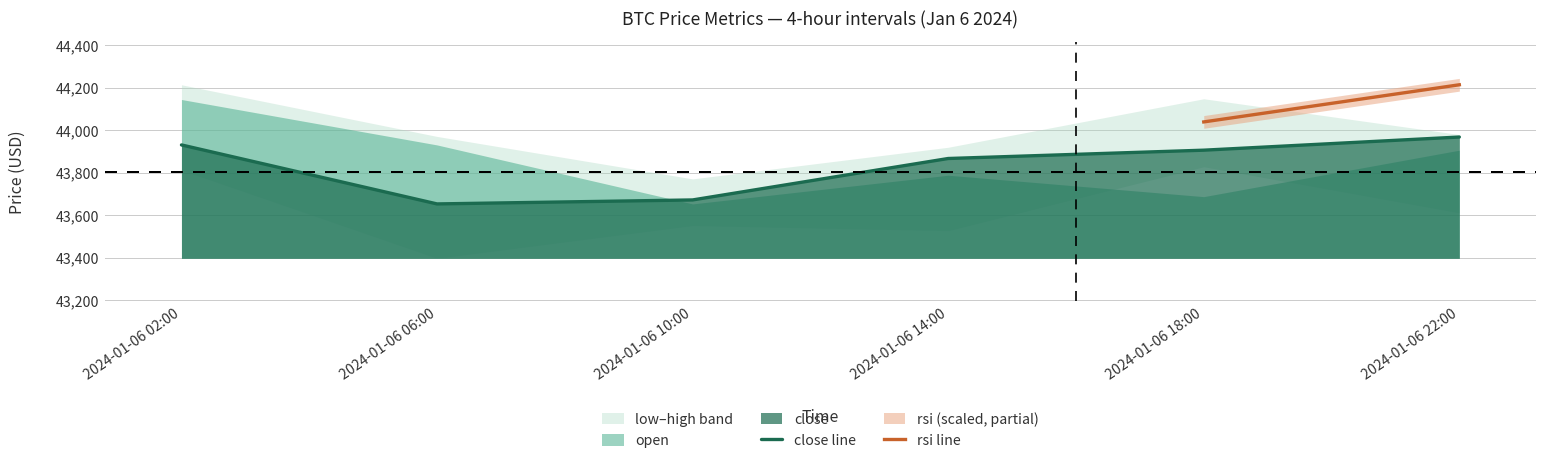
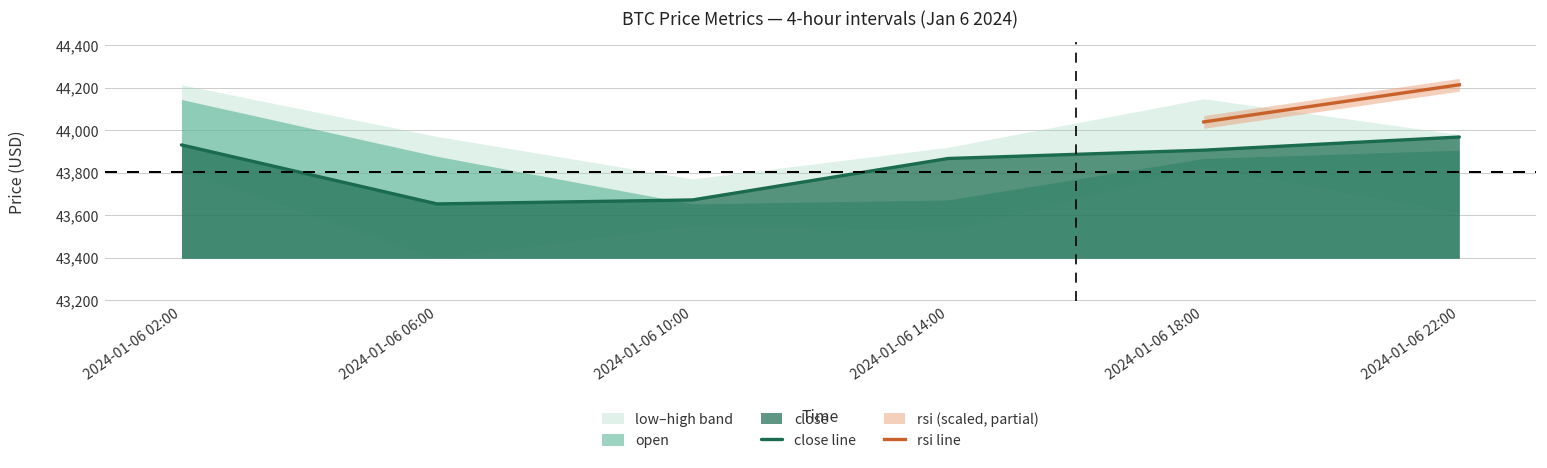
  {
    "open": {
      "2024-01-06 02:00": "44,150",
-     "2024-01-06 06:00": "43,930",
+     "2024-01-06 06:00": "43,880",
      "2024-01-06 10:00": "43,650",
-     "2024-01-06 14:00": "43,790",
-     "2024-01-06 18:00": "43,690",
+     "2024-01-06 14:00": "43,670",
+     "2024-01-06 18:00": "43,870",
      "2024-01-06 22:00": "43,910"
    },
    "rsi line": {
      "2024-01-06 18:00": "44,040",
      "2024-01-06 22:00": "44,210"
    },
    "close": {
      "2024-01-06 02:00": "43,930",
      "2024-01-06 06:00": "43,650",
      "2024-01-06 10:00": "43,670",
      "2024-01-06 14:00": "43,870",
      "2024-01-06 18:00": "43,910"
    }
  }
